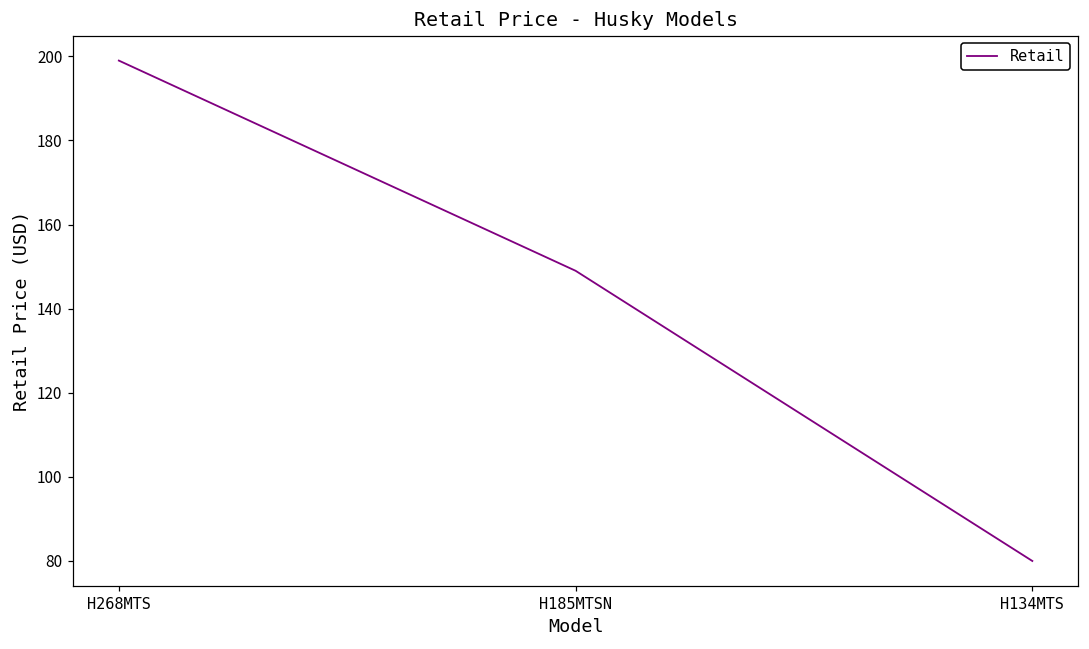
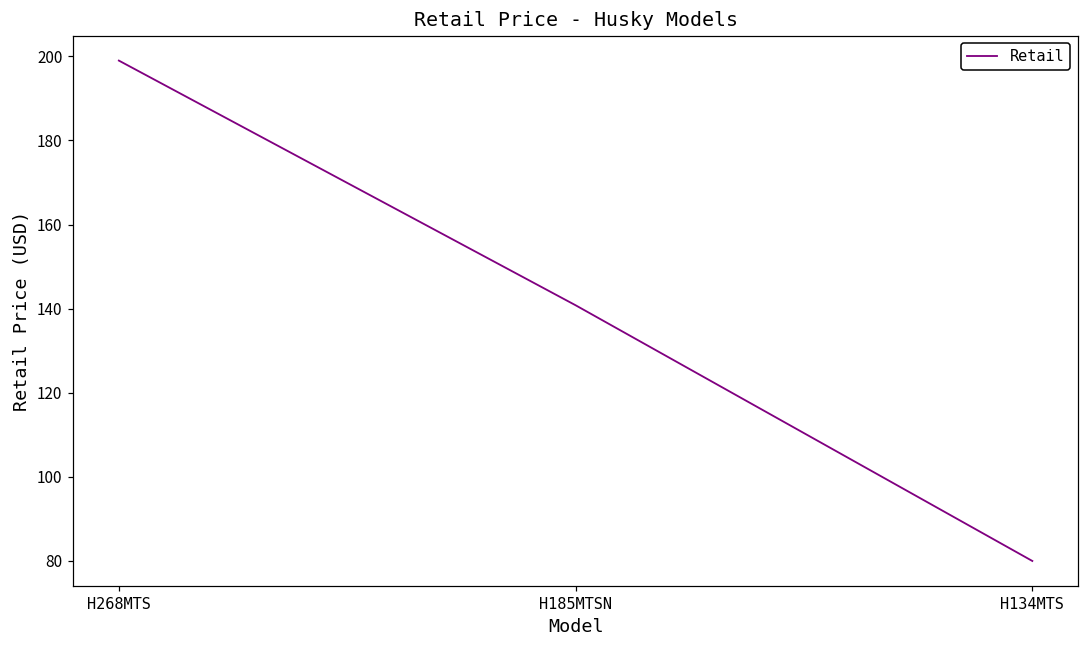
  {
    "H268MTS": 199,
-   "H185MTSN": 149,
+   "H185MTSN": 141,
    "H134MTS": 80
  }
